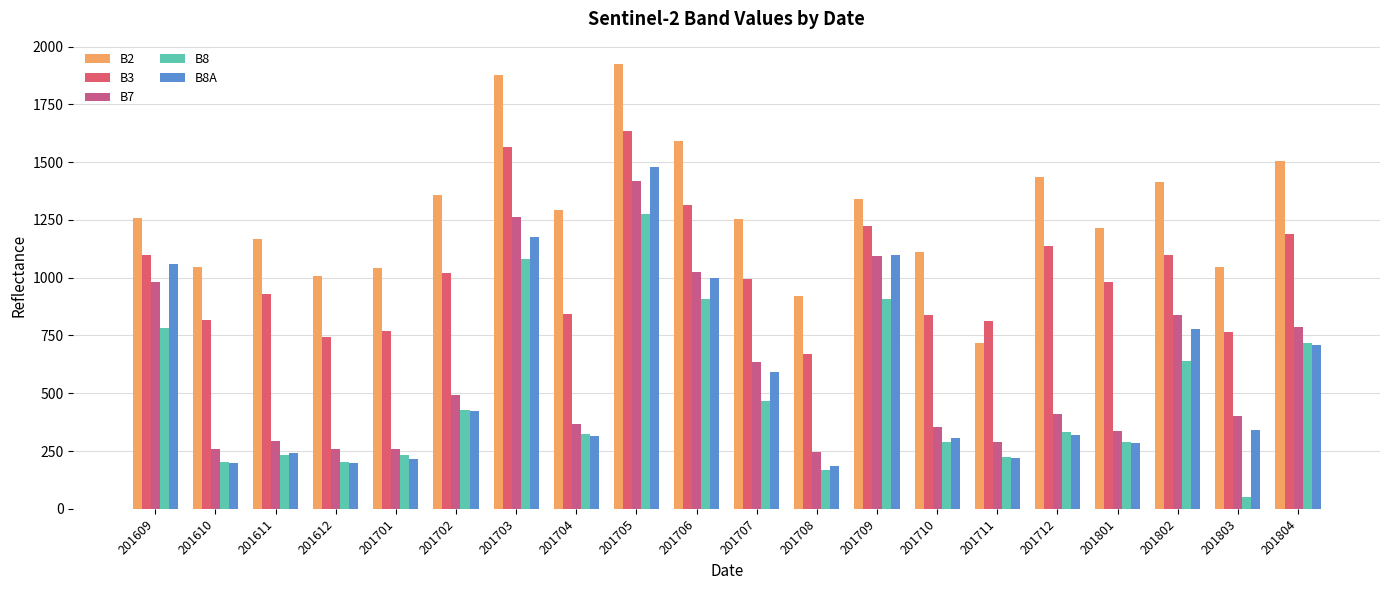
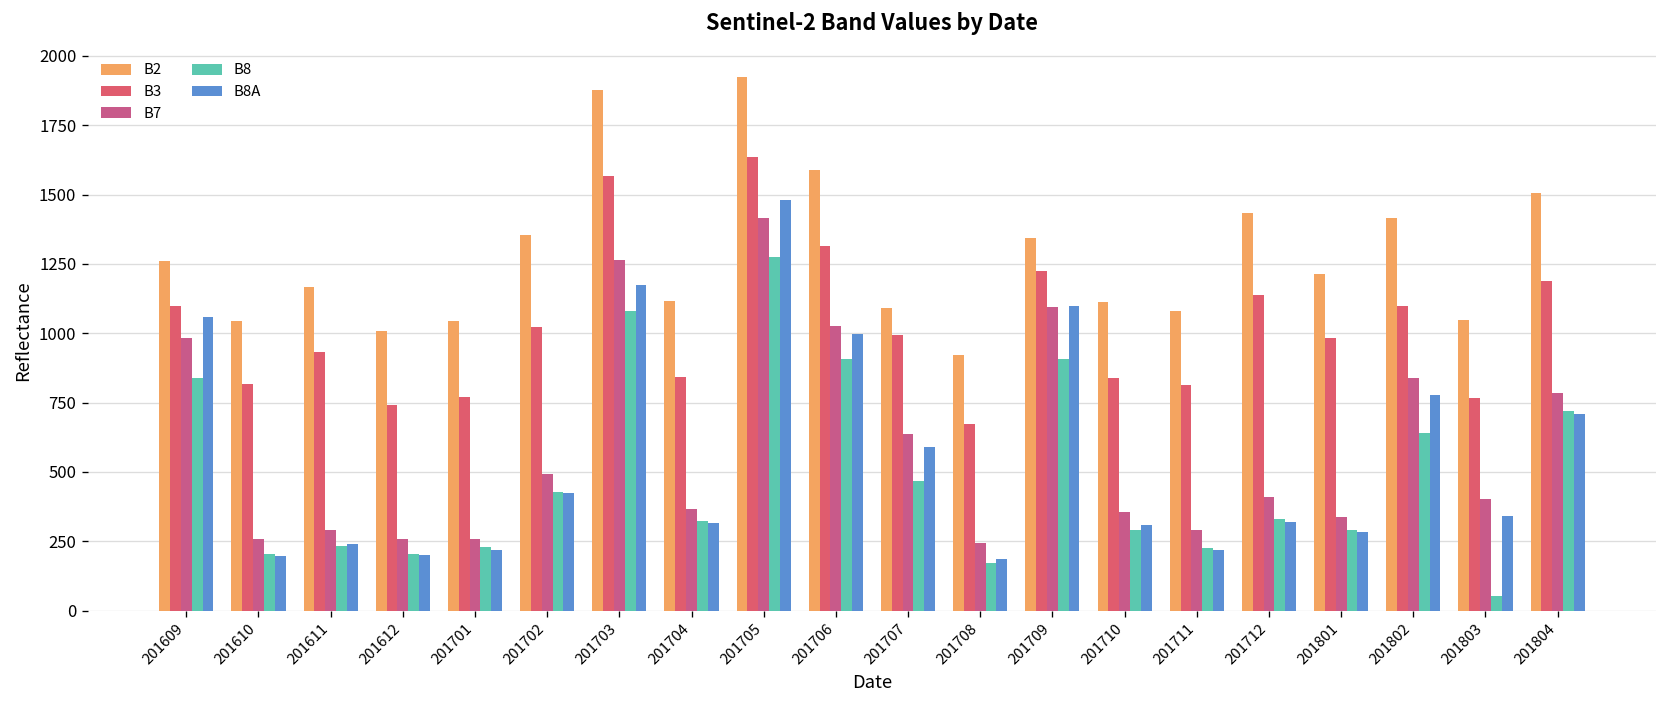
  {
    "B2": {
      "201609": 1260,
      "201610": 1050,
      "201611": 1170,
      "201612": 1010,
      "201701": 1040,
      "201702": 1360,
      "201703": 1880,
-     "201704": 1300,
+     "201704": 1120,
      "201705": 1930,
      "201706": 1590,
-     "201707": 1260,
+     "201707": 1090,
      "201708": 920,
      "201709": 1340,
      "201710": 1110,
-     "201711": 720,
+     "201711": 1080,
      "201712": 1430,
      "201801": 1210,
      "201802": 1410,
      "201803": 1050,
      "201804": 1510
    },
    "B8": {
-     "201609": 780,
+     "201609": 840,
      "201610": 200,
      "201611": 230,
      "201612": 200,
      "201701": 230,
      "201702": 430,
      "201703": 1080,
      "201704": 320,
      "201705": 1280,
      "201706": 910,
      "201707": 470,
      "201708": 170,
      "201709": 910,
      "201710": 290,
      "201711": 230,
      "201712": 330,
      "201801": 290,
      "201802": 640,
      "201803": 50,
      "201804": 720
    },
    "B8A": {
      "201609": 1060,
      "201610": 200,
      "201611": 240,
      "201612": 200,
      "201701": 220,
      "201702": 420,
      "201703": 1180,
      "201704": 320,
      "201705": 1480,
      "201706": 1000,
      "201707": 590,
      "201708": 190,
      "201709": 1100,
      "201710": 310,
      "201711": 220,
      "201712": 320,
      "201801": 290,
      "201802": 780,
      "201803": 340,
      "201804": 710
    }
  }
